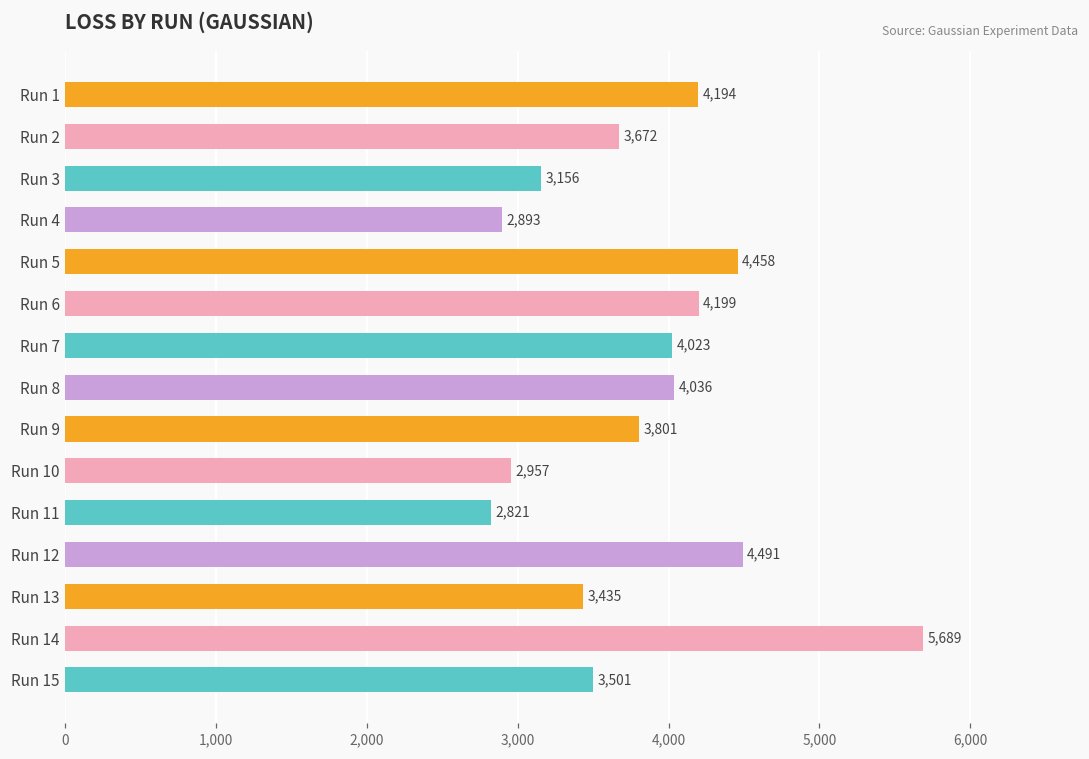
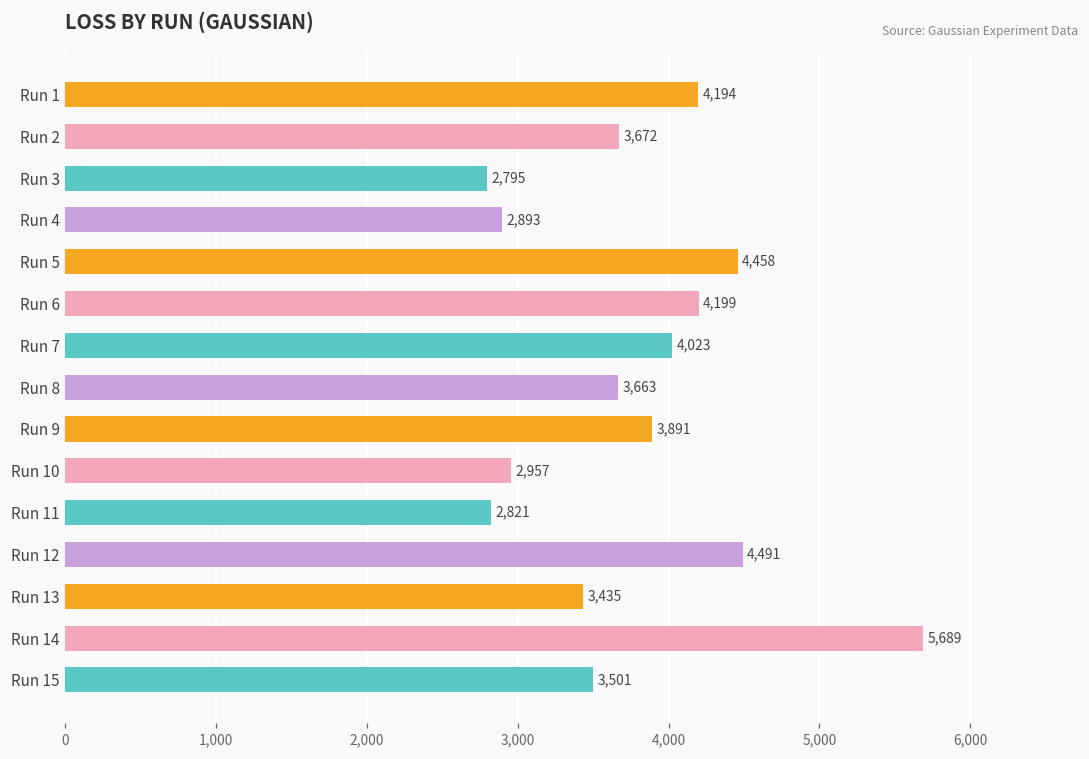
  {
    "Run 1": "4,194",
    "Run 2": "3,672",
-   "Run 3": "3,156",
+   "Run 3": "2,795",
    "Run 4": "2,893",
    "Run 5": "4,458",
    "Run 6": "4,199",
    "Run 7": "4,023",
-   "Run 8": "4,036",
-   "Run 9": "3,801",
+   "Run 8": "3,663",
+   "Run 9": "3,891",
    "Run 10": "2,957",
    "Run 11": "2,821",
    "Run 12": "4,491",
    "Run 13": "3,435",
    "Run 14": "5,689",
    "Run 15": "3,501"
  }
